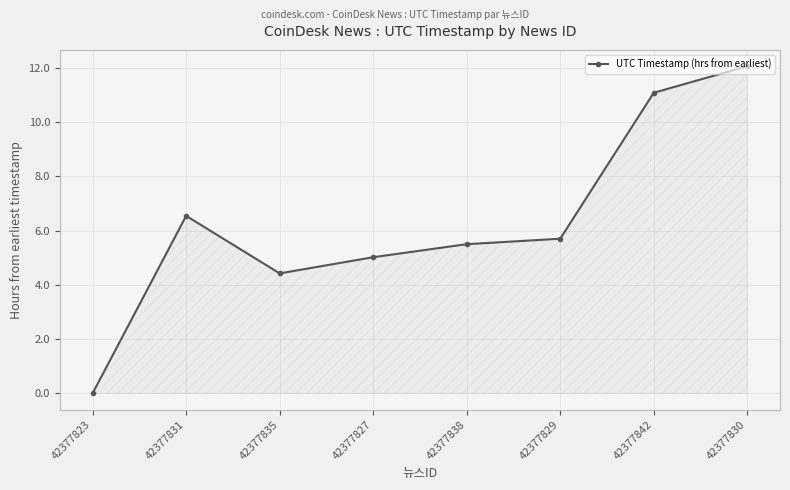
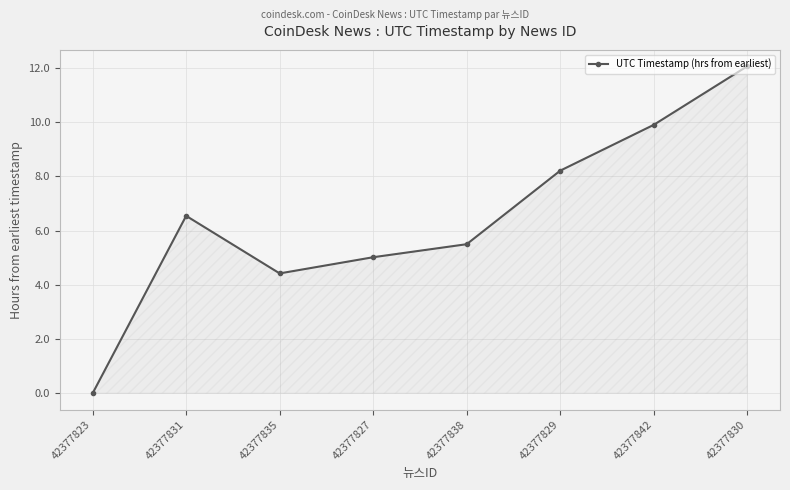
  {
    "42377823": 0.0,
    "42377831": 6.5,
    "42377835": 4.4,
    "42377827": 5.0,
    "42377838": 5.5,
-   "42377829": 5.7,
-   "42377842": 11.1
+   "42377829": 8.2,
+   "42377842": 9.9
  }
